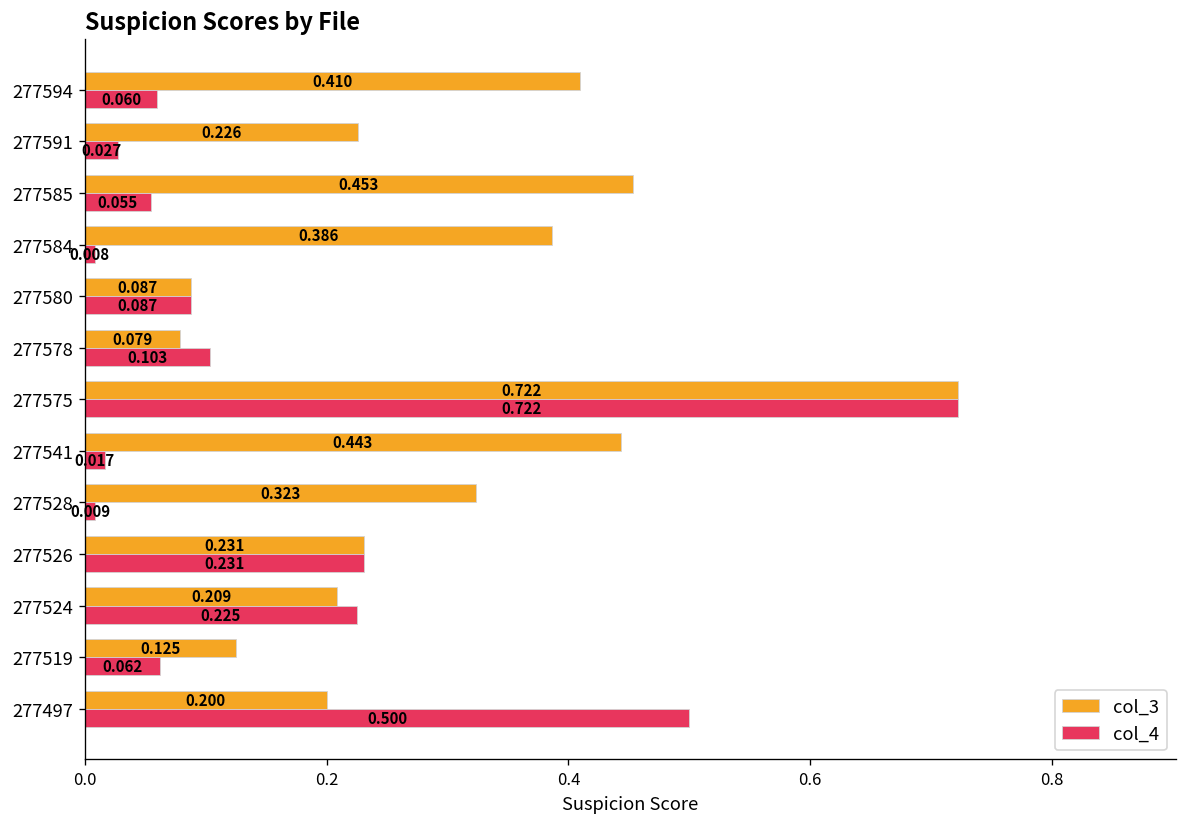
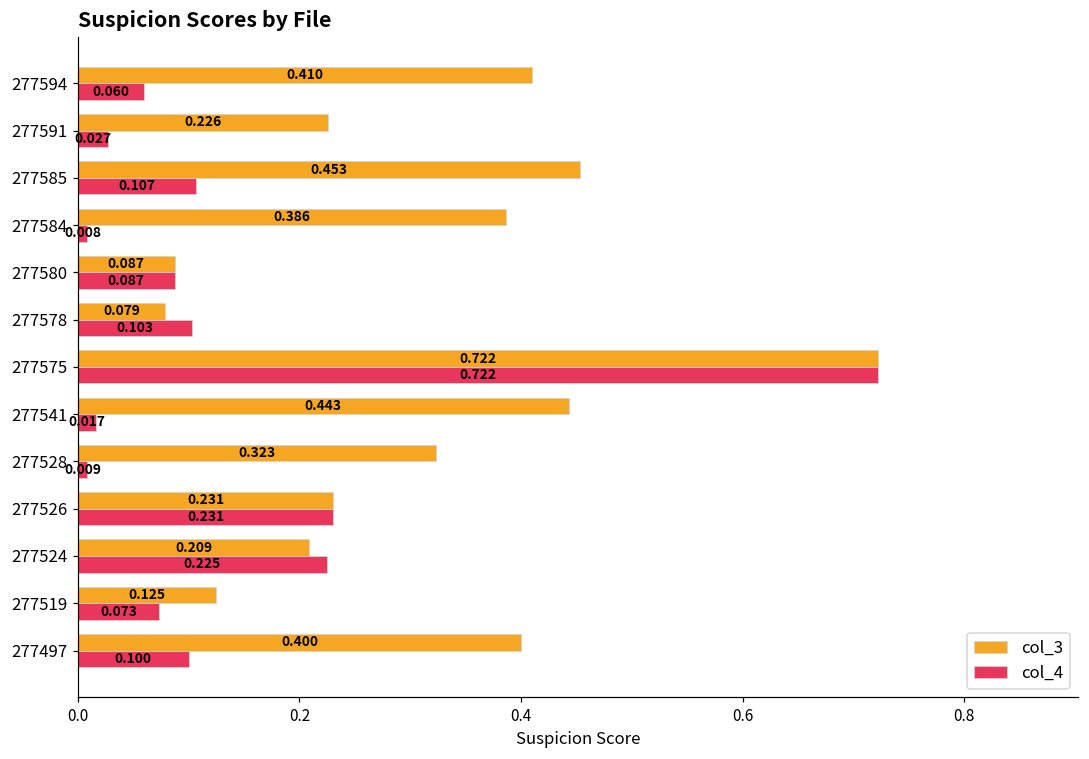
  {
    "col_3": {
      "277594": 0.410,
      "277591": 0.226,
      "277585": 0.453,
      "277584": 0.386,
      "277580": 0.087,
      "277578": 0.079,
      "277575": 0.722,
      "277541": 0.443,
      "277528": 0.323,
      "277526": 0.231,
      "277524": 0.209,
      "277519": 0.125,
-     "277497": 0.200
+     "277497": 0.400
    },
    "col_4": {
      "277594": 0.060,
      "277591": 0.027,
-     "277585": 0.055,
+     "277585": 0.107,
      "277584": 0.008,
      "277580": 0.087,
      "277578": 0.103,
      "277575": 0.722,
      "277541": 0.017,
      "277528": 0.009,
      "277526": 0.231,
      "277524": 0.225,
-     "277519": 0.062,
-     "277497": 0.500
+     "277519": 0.073,
+     "277497": 0.100
    }
  }
